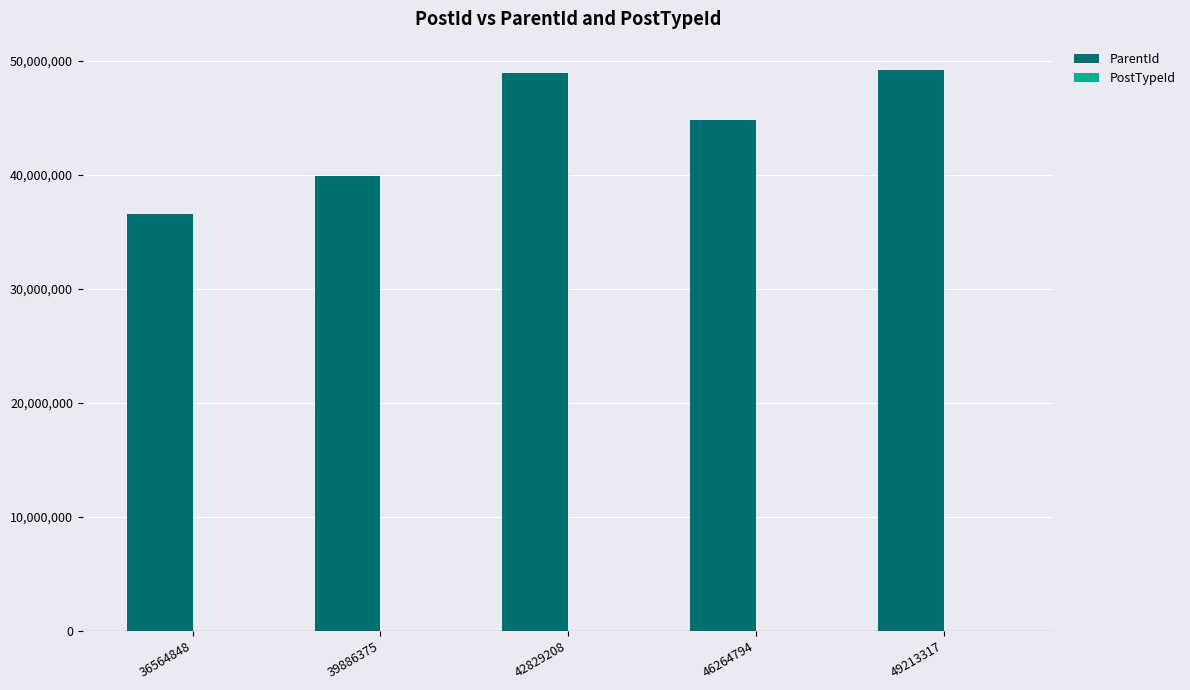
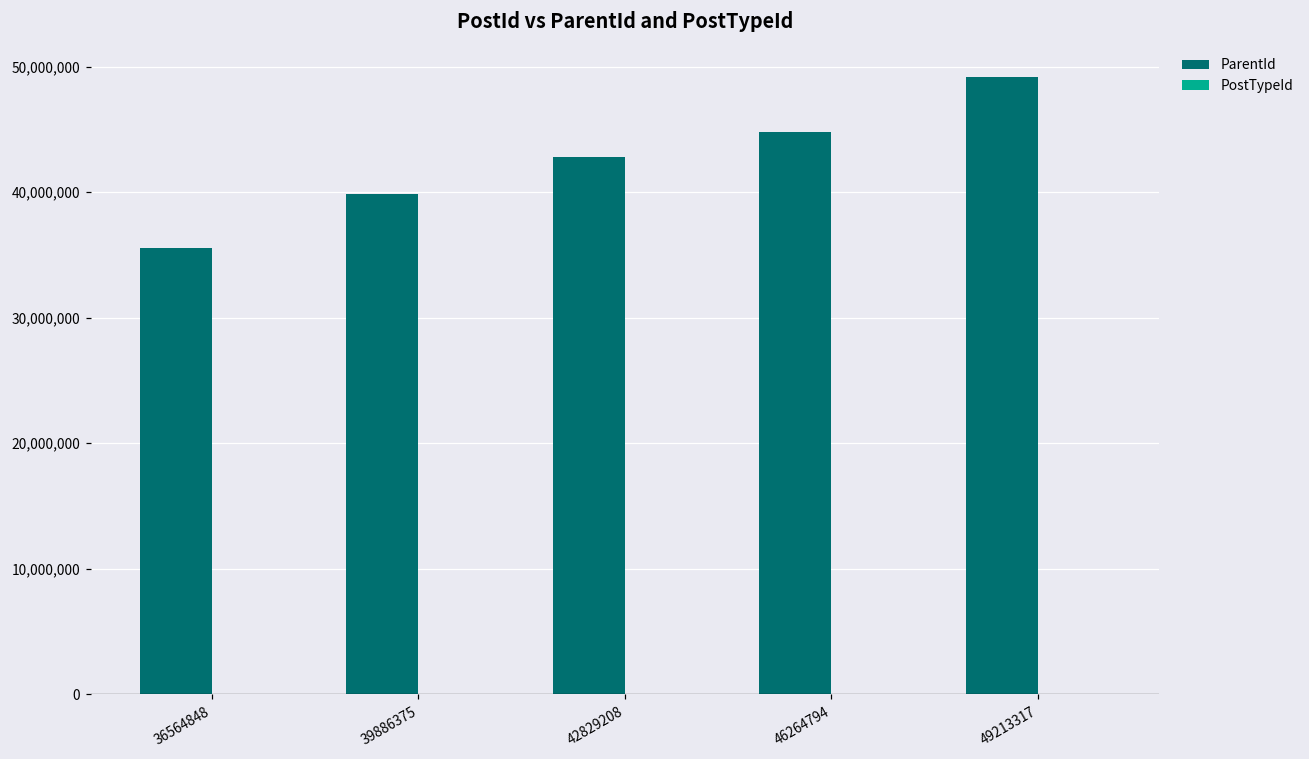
  {
    "ParentId": {
-     "36564848": "36,600,000",
+     "36564848": "35,600,000",
      "39886375": "39,900,000",
-     "42829208": "48,900,000",
+     "42829208": "42,800,000",
      "46264794": "44,800,000",
      "49213317": "49,200,000"
    }
  }
